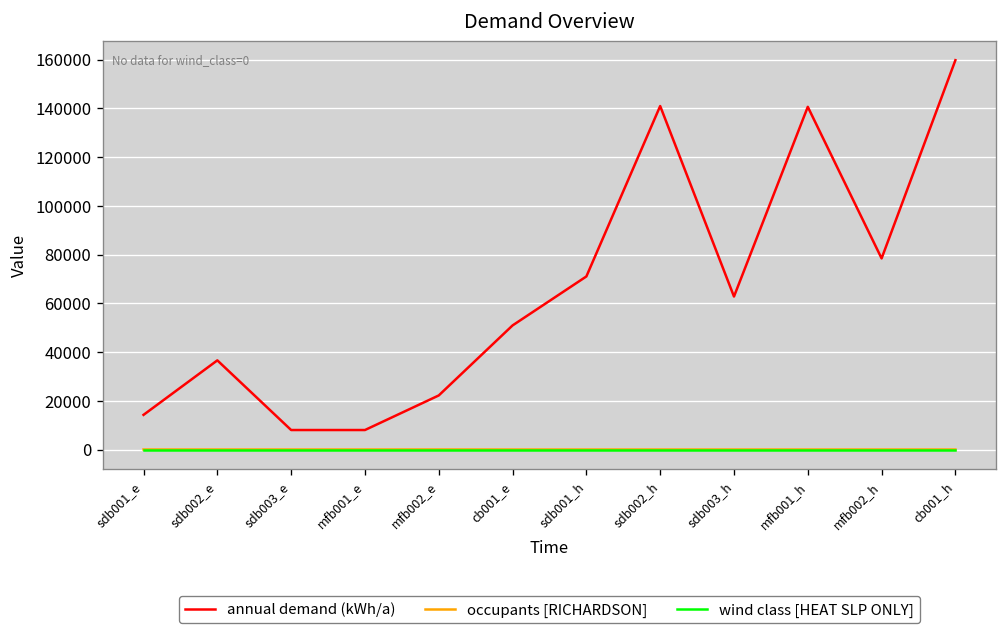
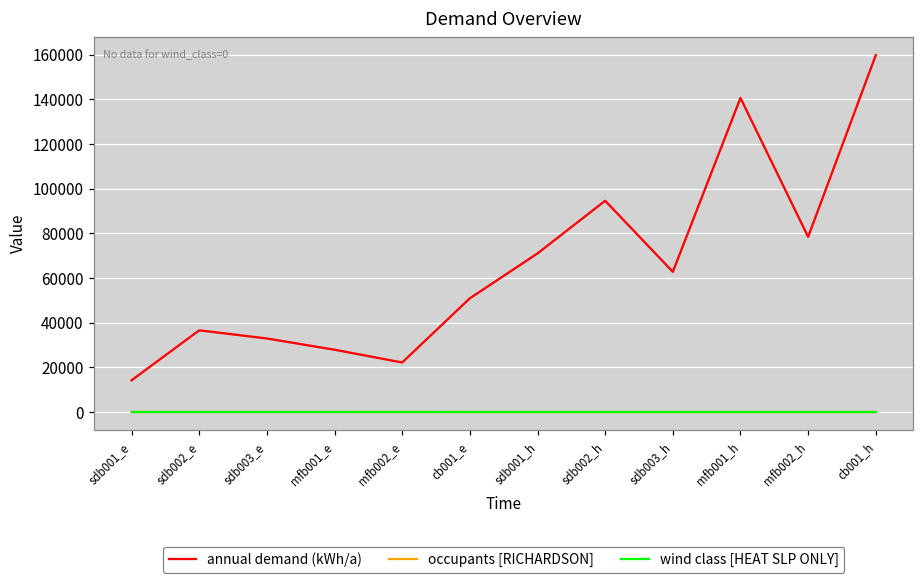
  {
    "annual demand (kWh/a)": {
      "sdb001_e": 14000,
      "sdb002_e": 37000,
-     "sdb003_e": 8000,
-     "mfb001_e": 8000,
+     "sdb003_e": 33000,
+     "mfb001_e": 28000,
      "mfb002_e": 22000,
      "cb001_e": 51000,
      "sdb001_h": 71000,
-     "sdb002_h": 141000,
+     "sdb002_h": 95000,
      "sdb003_h": 63000,
      "mfb001_h": 141000,
      "mfb002_h": 78000,
      "cb001_h": 160000
    },
    "wind class [HEAT SLP ONLY]": {
      "sdb001_e": 0,
      "sdb002_e": 0,
      "sdb003_e": 0,
      "mfb001_e": 0,
      "mfb002_e": 0,
      "cb001_e": 0,
      "sdb001_h": 0,
      "sdb002_h": 0,
      "sdb003_h": 0,
      "mfb001_h": 0,
      "mfb002_h": 0,
      "cb001_h": 0
    }
  }
